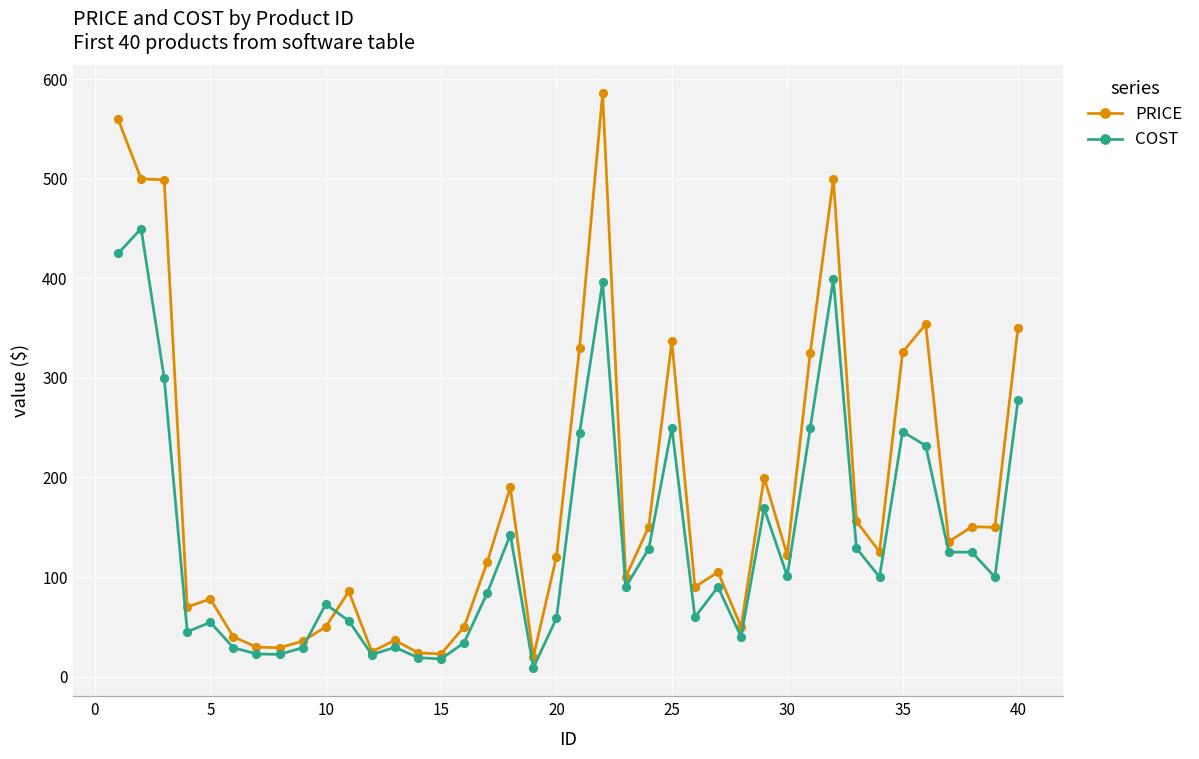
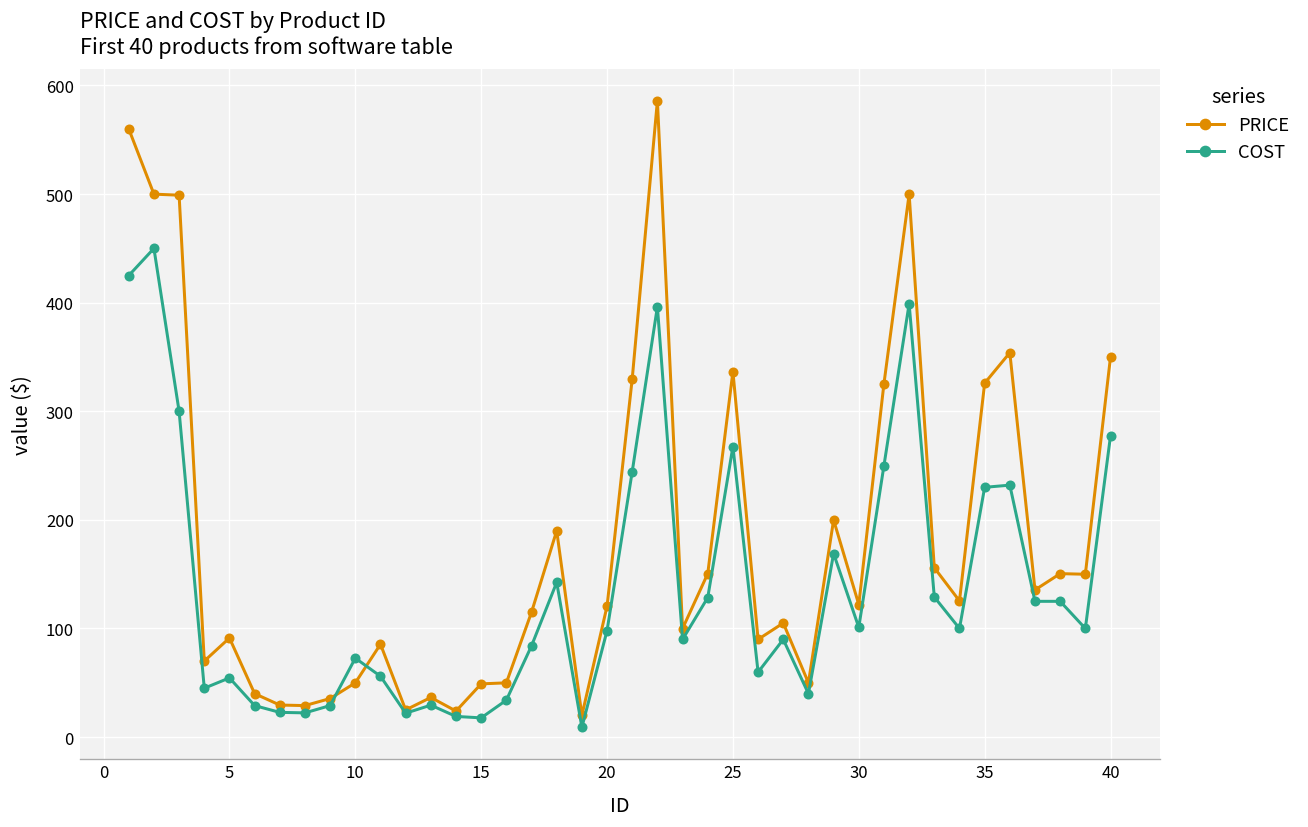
  {
    "PRICE": {
-     "5": 80,
+     "5": 90,
      "10": 50,
-     "15": 20,
+     "15": 50,
      "20": 120,
      "25": 340,
      "30": 120,
      "35": 330,
      "40": 350
    },
    "COST": {
      "5": 50,
      "10": 70,
      "15": 20,
-     "20": 60,
-     "25": 250,
+     "20": 100,
+     "25": 270,
      "30": 100,
-     "35": 250,
+     "35": 230,
      "40": 280
    }
  }
